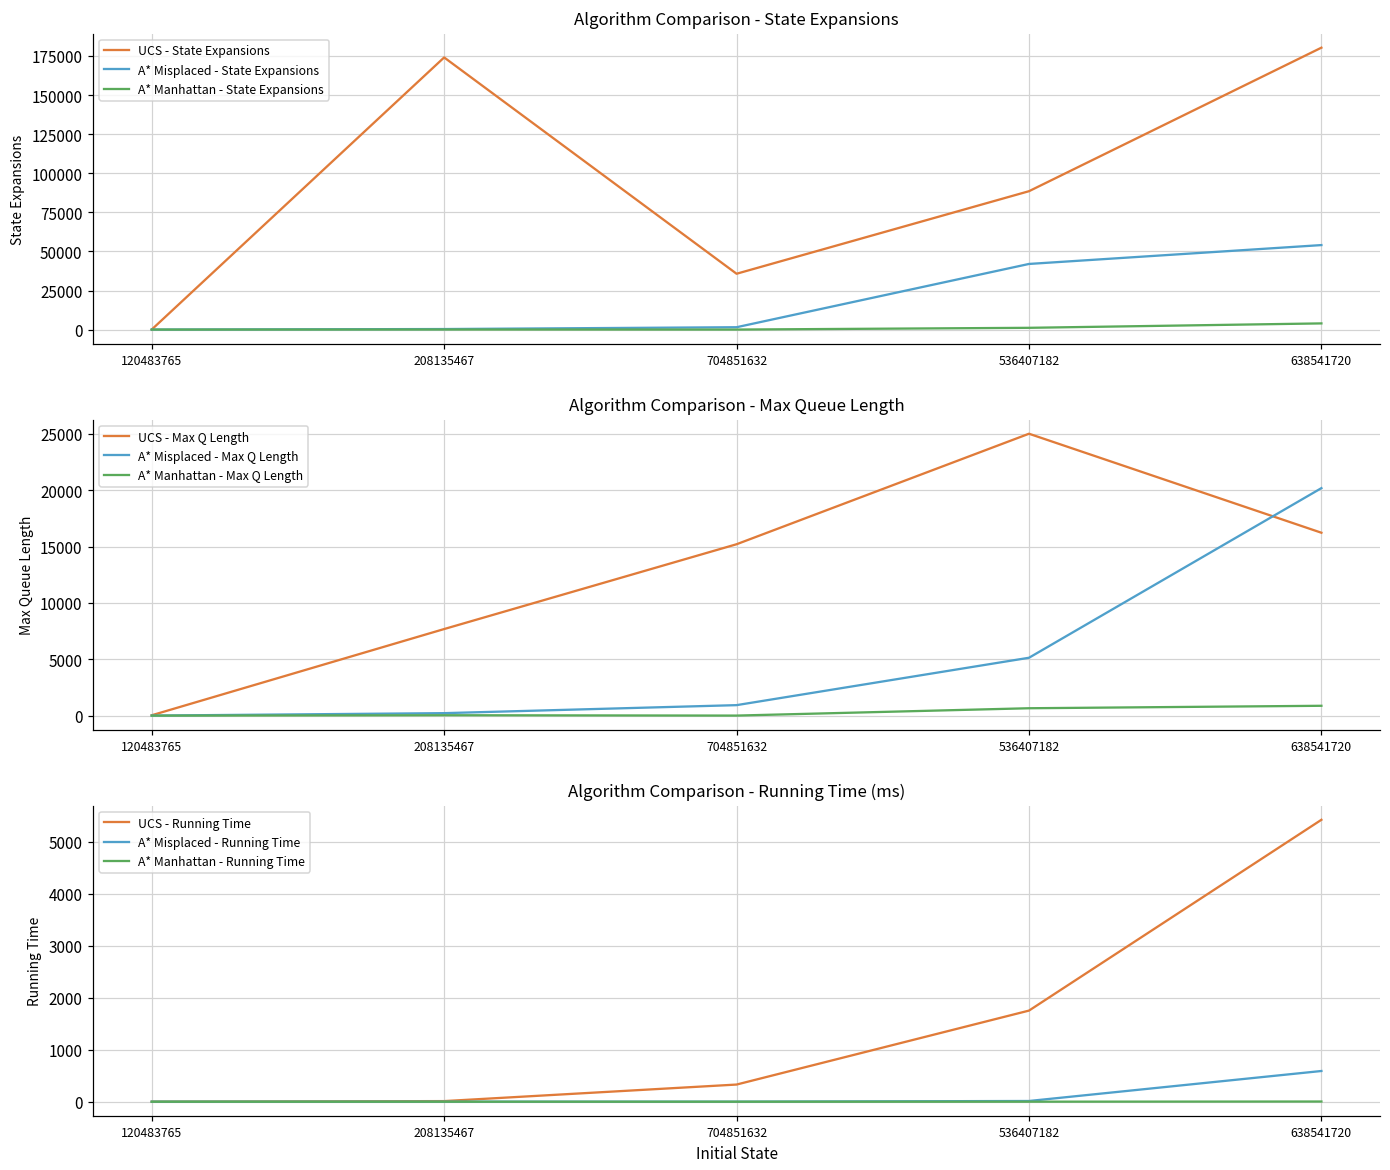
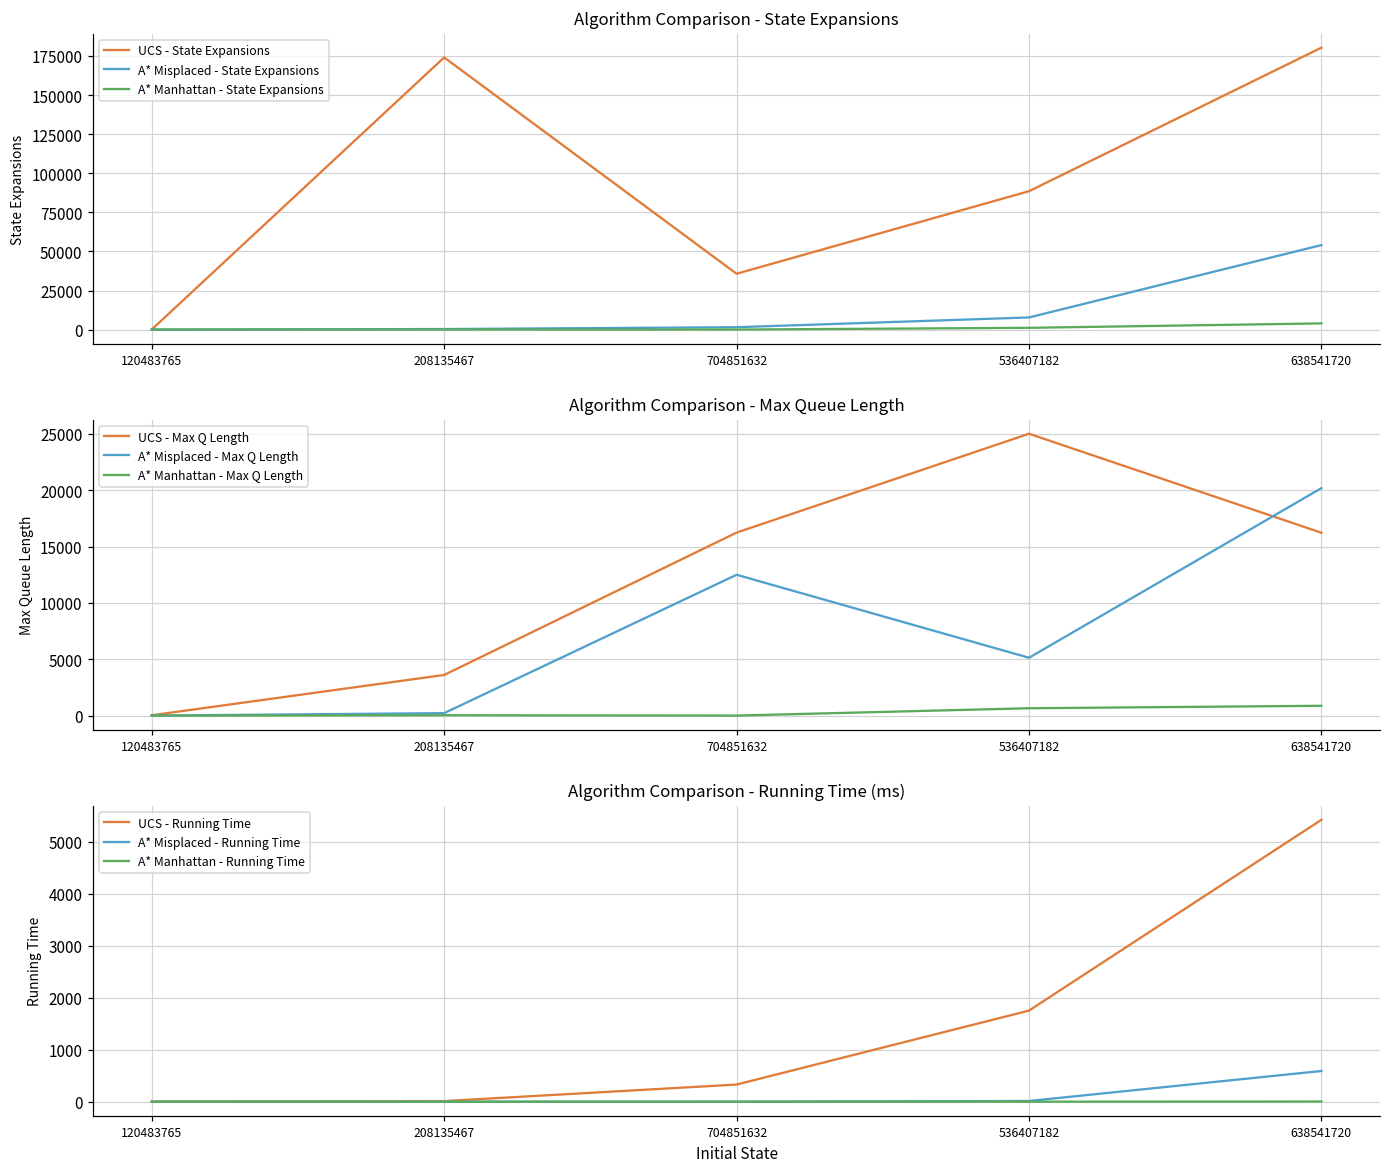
  {
    "Algorithm Comparison - State Expansions": {
      "UCS - State Expansions": {
        "208135467": 174000,
        "704851632": 36000,
        "536407182": 89000,
        "638541720": 180000
      },
      "A* Misplaced - State Expansions": {
-       "536407182": 42000,
+       "536407182": 8000,
        "638541720": 54000
      },
      "A* Manhattan - State Expansions": {
        "536407182": 1000,
        "638541720": 4000
      }
    },
    "Algorithm Comparison - Max Queue Length": {
      "UCS - Max Q Length": {
-       "208135467": 7700,
-       "704851632": 15200,
+       "208135467": 3600,
+       "704851632": 16200,
        "536407182": 25000,
        "638541720": 16200
      },
      "A* Misplaced - Max Q Length": {
-       "704851632": 900,
+       "704851632": 12500,
        "536407182": 5100,
        "638541720": 20200
      },
      "A* Manhattan - Max Q Length": {
        "704851632": 0,
        "536407182": 700,
        "638541720": 900
      }
    },
    "Algorithm Comparison - Running Time (ms)": {
      "UCS - Running Time": {
        "704851632": 300,
        "536407182": 1800,
        "638541720": 5400
      },
      "A* Misplaced - Running Time": {
        "638541720": 600
      },
      "A* Manhattan - Running Time": {
        "638541720": 0
      }
    }
  }
